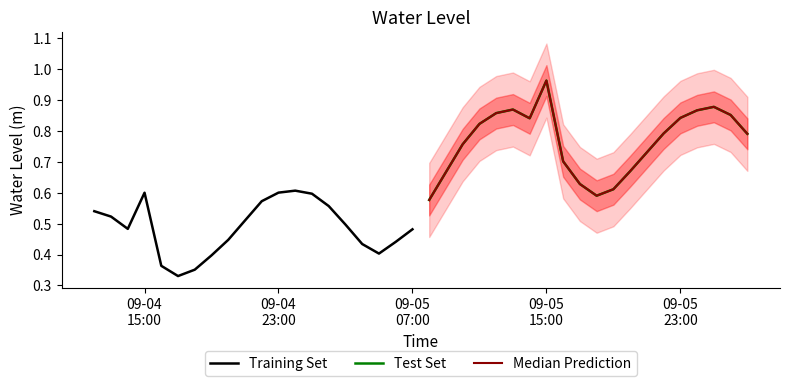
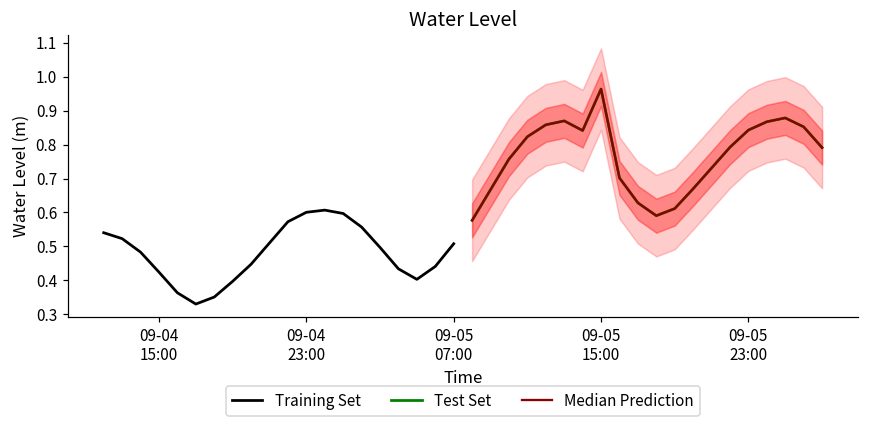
  {
    "Training Set": {
-     "09-04 15:00": 0.60,
+     "09-04 15:00": 0.42,
      "09-04 23:00": 0.60,
-     "09-05 07:00": 0.48
+     "09-05 07:00": 0.51
    },
    "Median Prediction": {
      "09-05 15:00": 0.96,
      "09-05 23:00": 0.84
    }
  }
